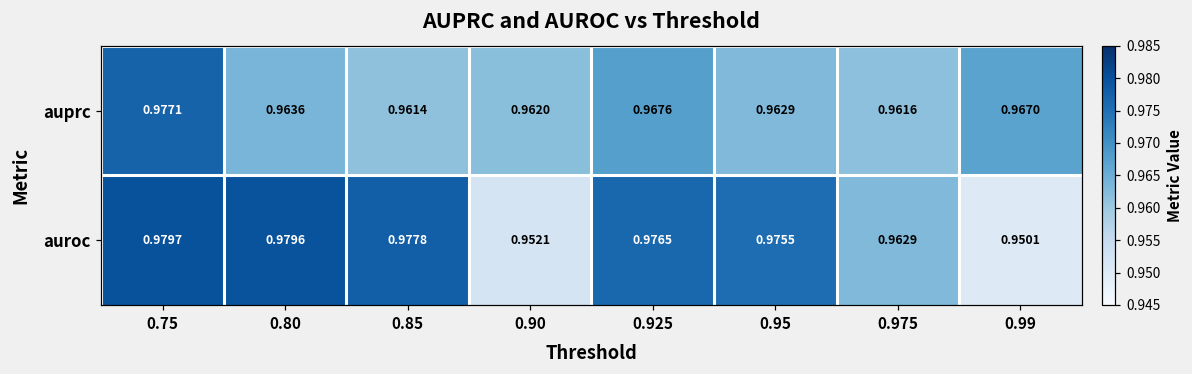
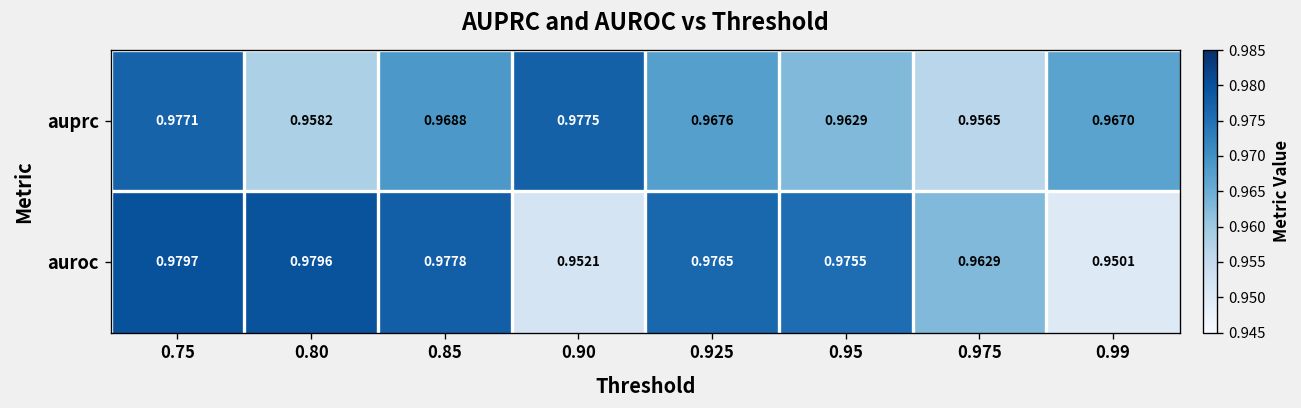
  {
    "auprc": {
      "0.75": 0.9771,
-     "0.80": 0.9636,
-     "0.85": 0.9614,
-     "0.90": 0.9620,
+     "0.80": 0.9582,
+     "0.85": 0.9688,
+     "0.90": 0.9775,
      "0.925": 0.9676,
      "0.95": 0.9629,
-     "0.975": 0.9616,
+     "0.975": 0.9565,
      "0.99": 0.9670
    },
    "auroc": {
      "0.75": 0.9797,
      "0.80": 0.9796,
      "0.85": 0.9778,
      "0.90": 0.9521,
      "0.925": 0.9765,
      "0.95": 0.9755,
      "0.975": 0.9629,
      "0.99": 0.9501
    }
  }
